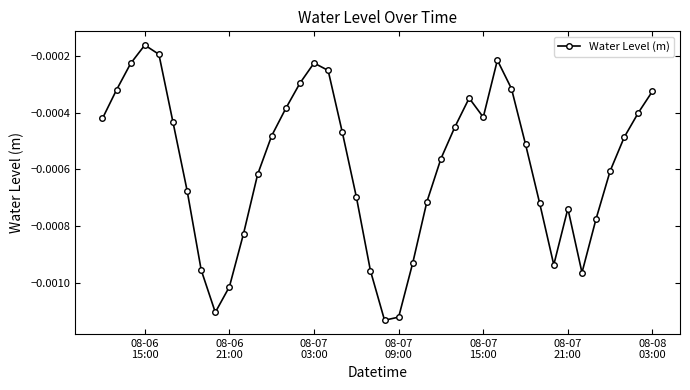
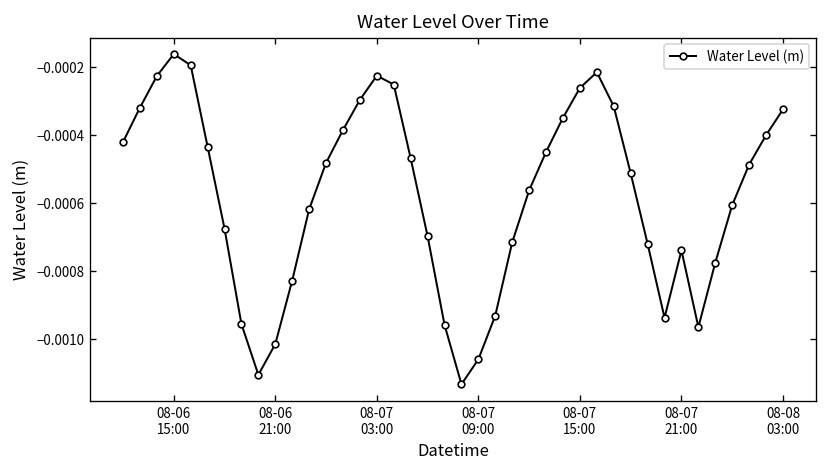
  {
    "08-06 15:00": -0.00016,
    "08-06 21:00": -0.00101,
    "08-07 03:00": -0.00022,
-   "08-07 09:00": -0.00112,
-   "08-07 15:00": -0.00042,
+   "08-07 09:00": -0.00106,
+   "08-07 15:00": -0.00026,
    "08-07 21:00": -0.00074,
    "08-08 03:00": -0.00032
  }
